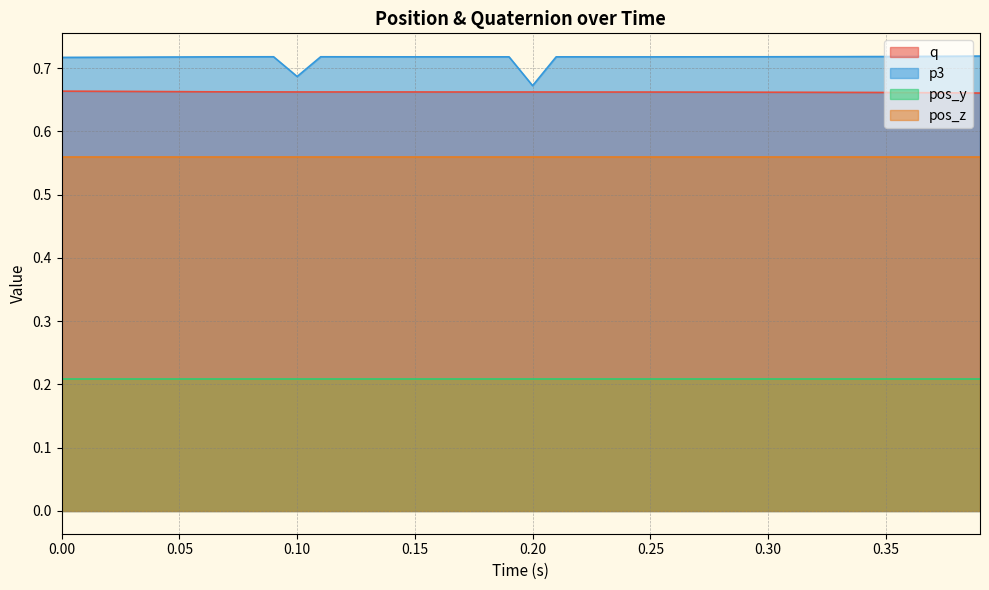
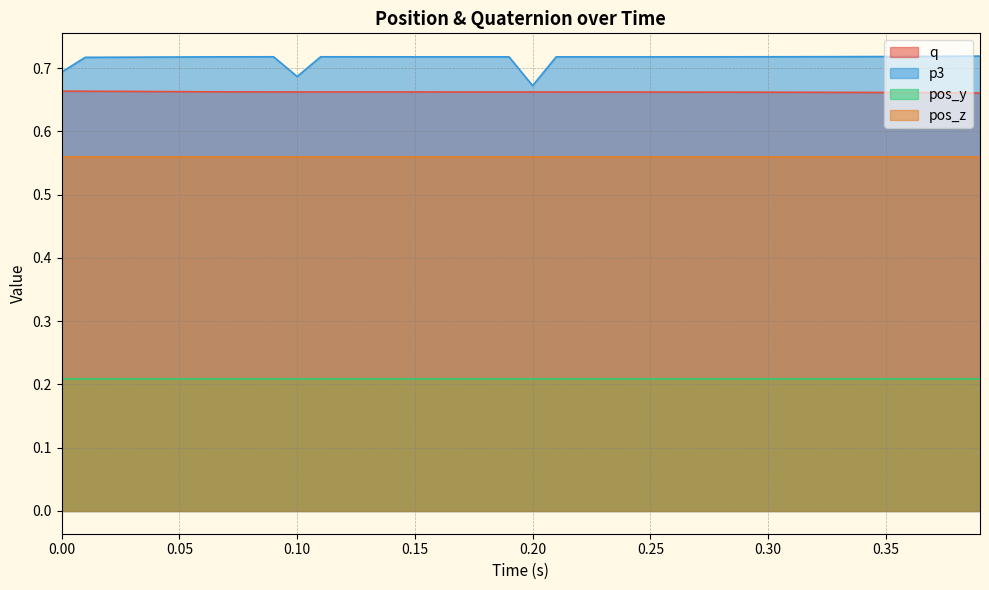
  {
    "p3": {
-     "0.00": 0.72,
+     "0.00": 0.69,
      "0.05": 0.72,
      "0.10": 0.69,
      "0.15": 0.72,
      "0.20": 0.67,
      "0.25": 0.72,
      "0.30": 0.72
    },
    "pos_y": {
      "0.00": 0.21,
      "0.05": 0.21,
      "0.10": 0.21,
      "0.15": 0.21,
      "0.20": 0.21,
      "0.25": 0.21,
      "0.30": 0.21,
      "0.35": 0.21
    }
  }
